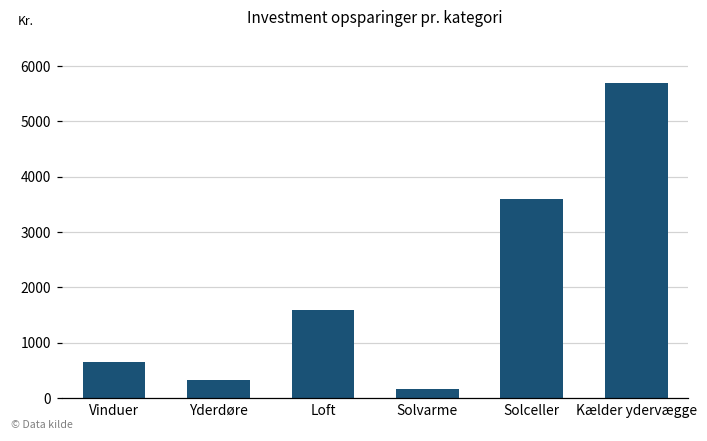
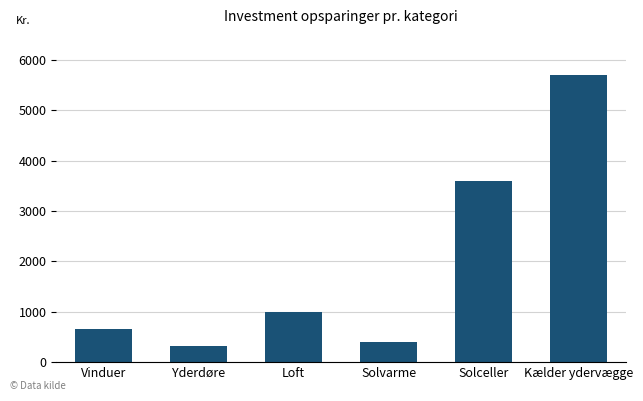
  {
    "Vinduer": 700,
    "Yderdøre": 300,
-   "Loft": 1600,
-   "Solvarme": 200,
+   "Loft": 1000,
+   "Solvarme": 400,
    "Solceller": 3600,
    "Kælder ydervægge": 5700
  }
